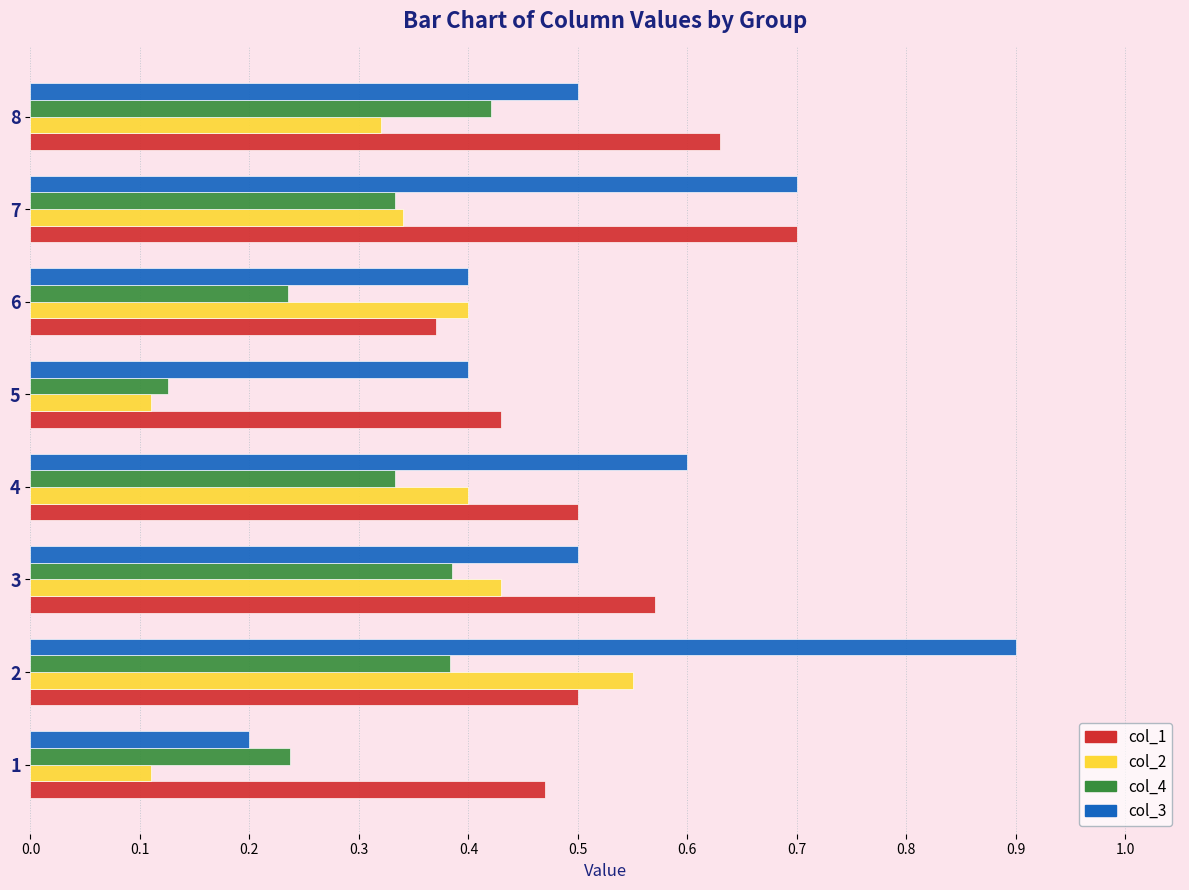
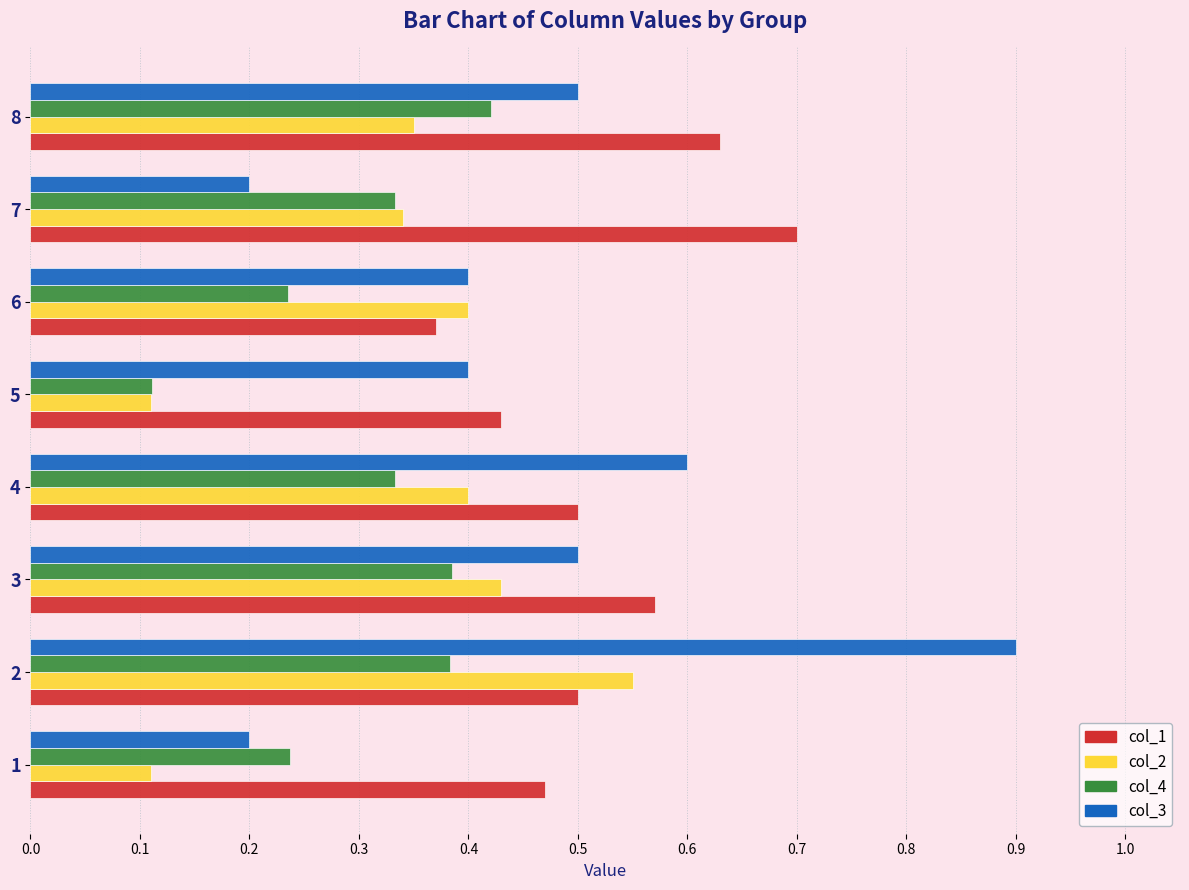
  {
    "col_1": {
      "8": 0.630,
      "7": 0.700,
      "6": 0.370,
      "5": 0.430,
      "4": 0.500,
      "3": 0.570,
      "2": 0.500,
      "1": 0.470
    },
    "col_2": {
-     "8": 0.32,
+     "8": 0.35,
      "7": 0.34,
      "6": 0.40,
      "5": 0.11,
      "4": 0.40,
      "3": 0.43,
      "2": 0.55,
      "1": 0.11
    },
    "col_4": {
      "8": 0.421,
      "7": 0.333,
      "6": 0.235,
-     "5": 0.126,
+     "5": 0.111,
      "4": 0.333,
      "3": 0.385,
      "2": 0.383,
      "1": 0.237
    },
    "col_3": {
      "8": 0.5,
-     "7": 0.7,
+     "7": 0.2,
      "6": 0.4,
      "5": 0.4,
      "4": 0.6,
      "3": 0.5,
      "2": 0.9,
      "1": 0.2
    }
  }
